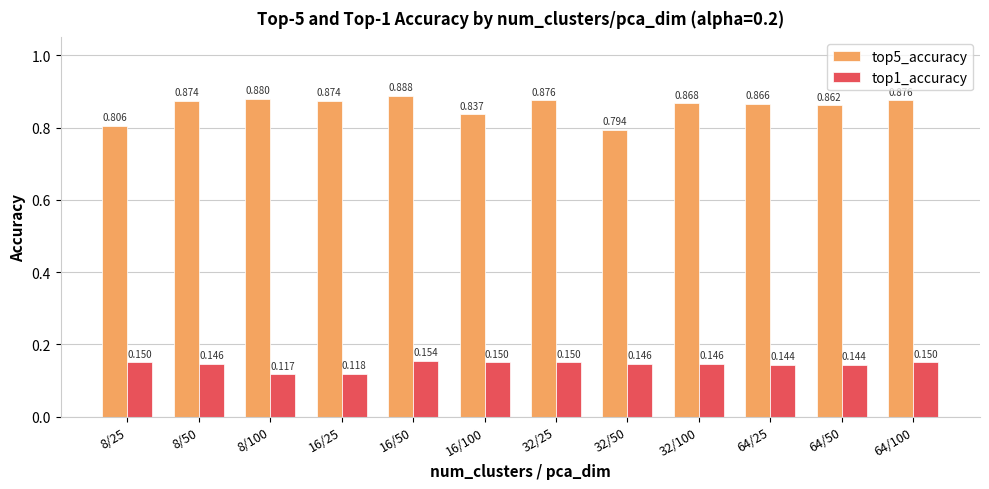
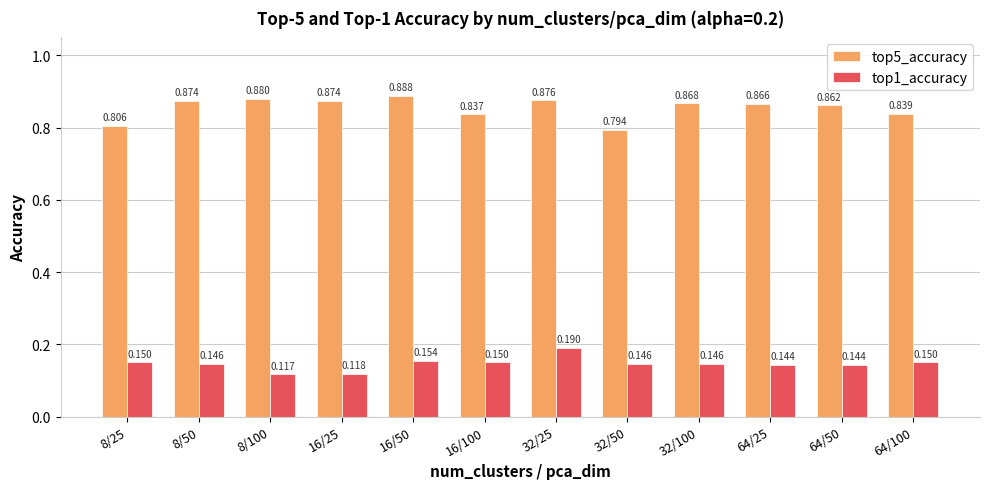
  {
    "top5_accuracy": {
-     "64/100": 0.88
+     "64/100": 0.84
    },
    "top1_accuracy": {
      "8/25": 0.150,
      "8/50": 0.146,
      "8/100": 0.117,
      "16/25": 0.118,
      "16/50": 0.154,
      "16/100": 0.150,
-     "32/25": 0.150,
+     "32/25": 0.190,
      "32/50": 0.146,
      "32/100": 0.146,
      "64/25": 0.144,
      "64/50": 0.144,
      "64/100": 0.150
    }
  }
